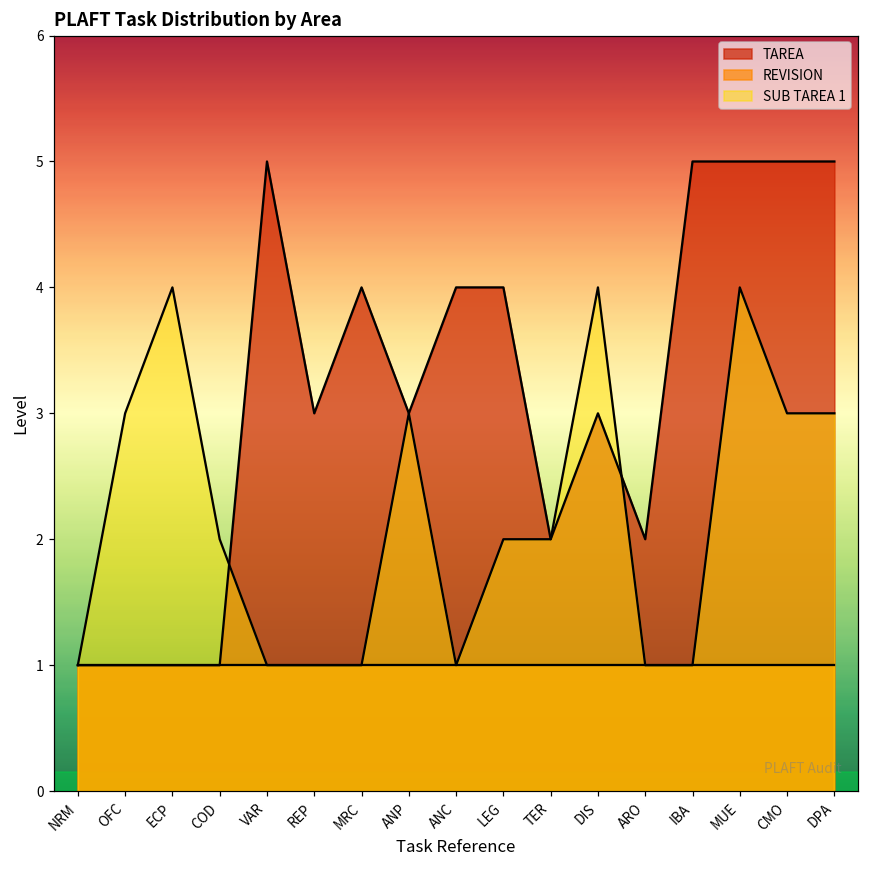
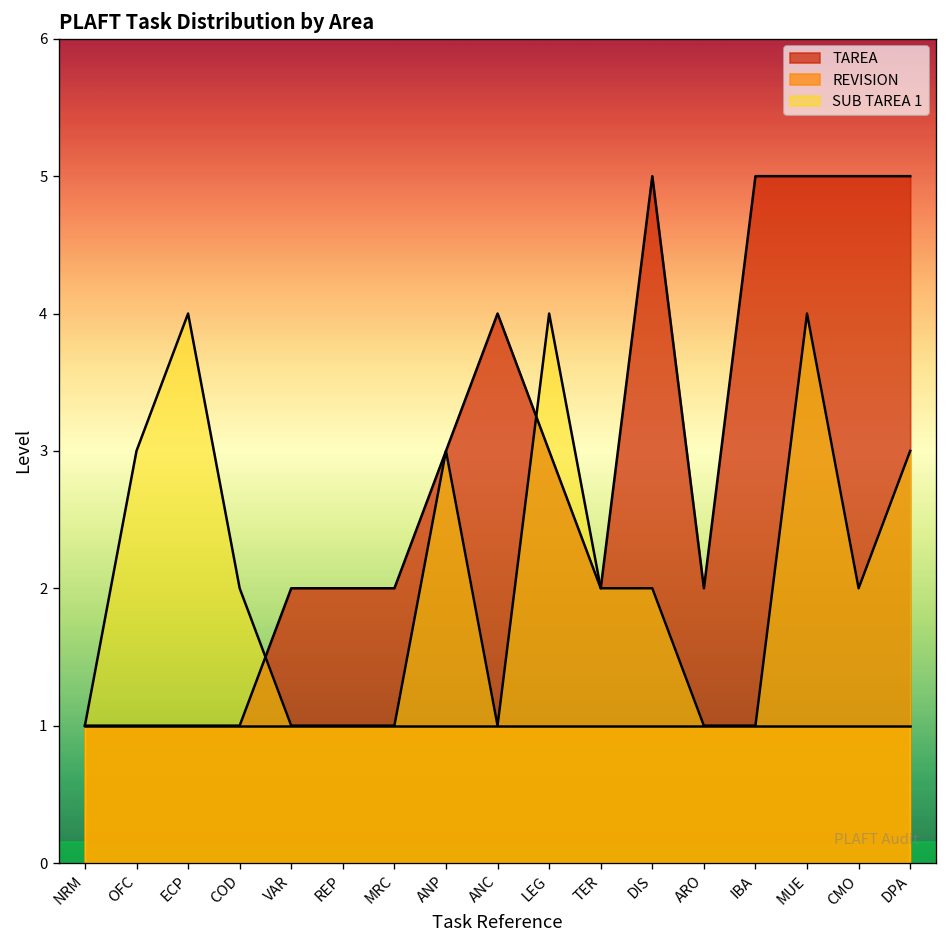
  {
    "TAREA": {
-     "VAR": 5,
-     "REP": 3,
-     "MRC": 4,
+     "VAR": 2,
+     "REP": 2,
+     "MRC": 2,
      "ANC": 4,
-     "LEG": 4,
-     "DIS": 3,
+     "LEG": 3,
+     "DIS": 5,
      "ARO": 2,
      "IBA": 5,
      "MUE": 5,
      "CMO": 5,
      "DPA": 5
    },
    "REVISION": {
      "ANP": 1,
      "LEG": 1,
      "TER": 1,
      "DIS": 1,
      "MUE": 1,
      "CMO": 1,
      "DPA": 1
    },
    "SUB TAREA 1": {
      "OFC": 3,
      "ECP": 4,
      "COD": 2,
-     "LEG": 2,
-     "DIS": 4,
+     "LEG": 4,
+     "DIS": 2,
      "MUE": 4,
-     "CMO": 3,
+     "CMO": 2,
      "DPA": 3
    }
  }
